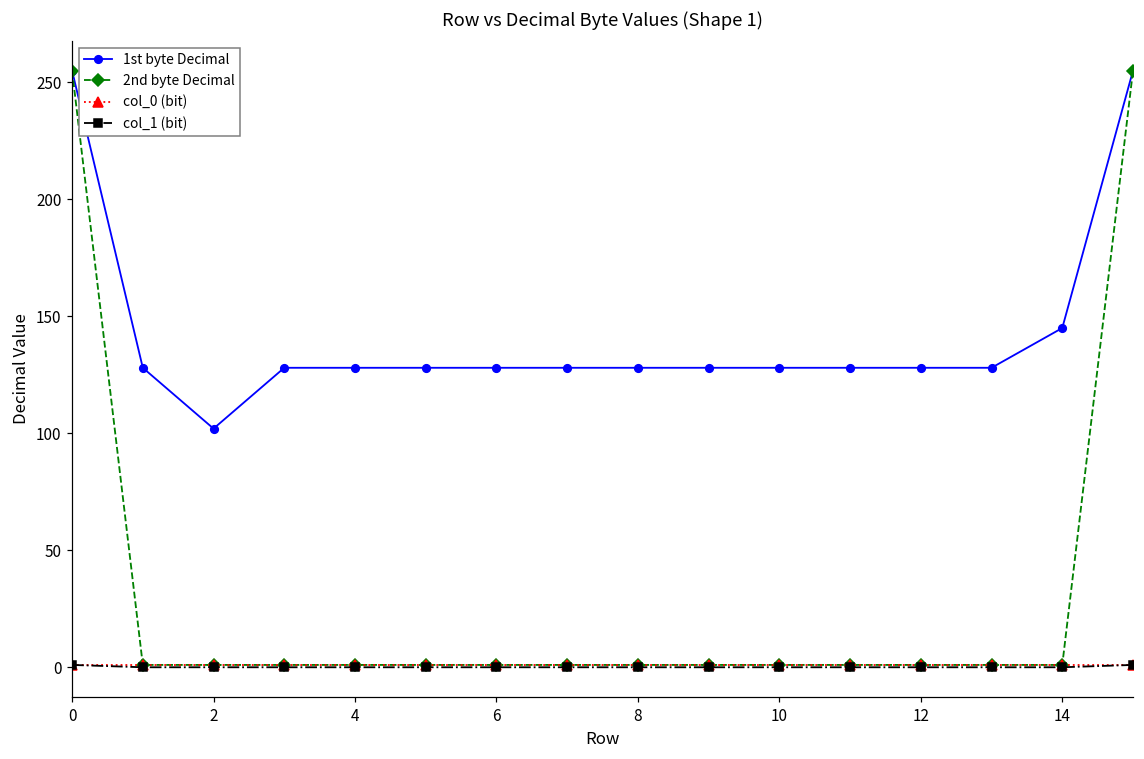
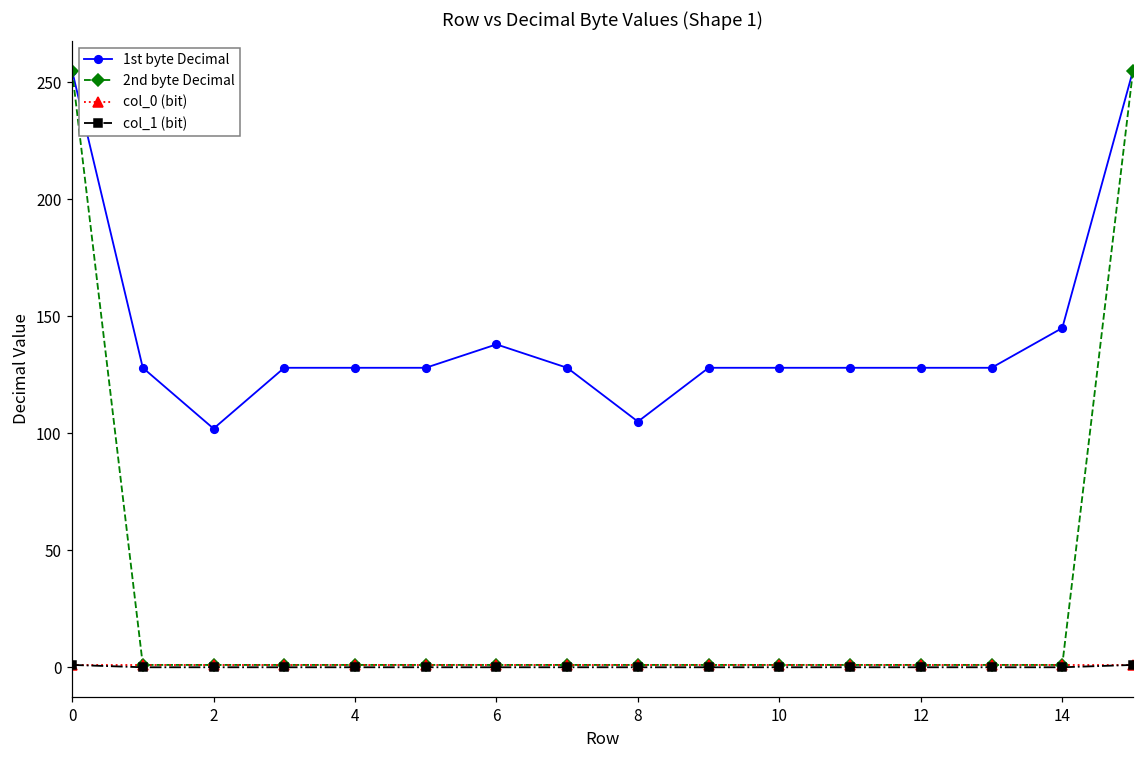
  {
    "1st byte Decimal": {
      "2": 102,
      "4": 128,
-     "6": 128,
-     "8": 128,
+     "6": 138,
+     "8": 105,
      "10": 128,
      "12": 128,
      "14": 145
    }
  }
